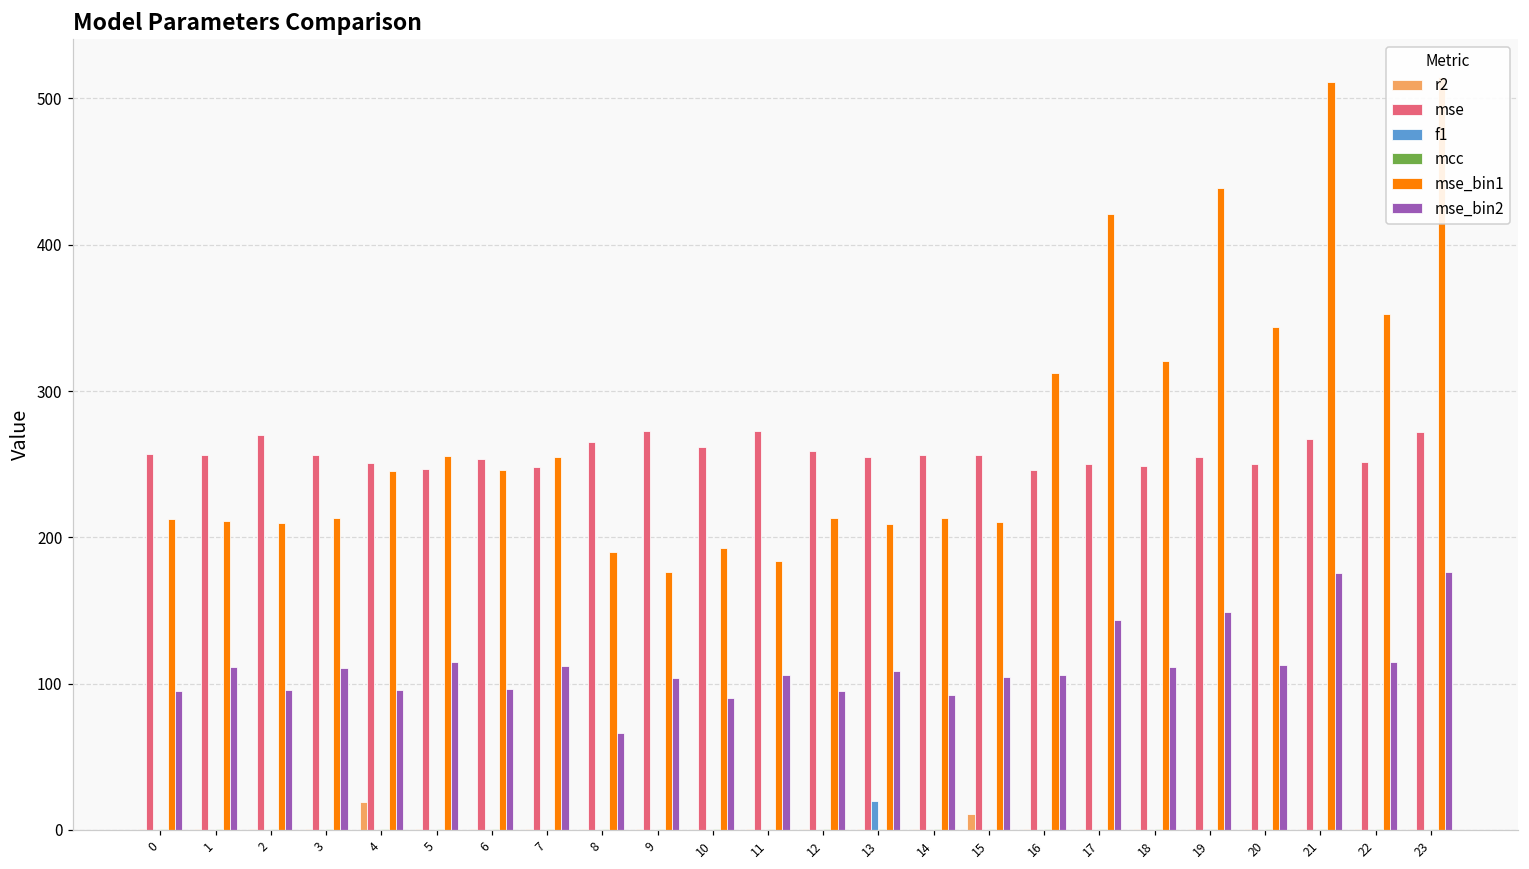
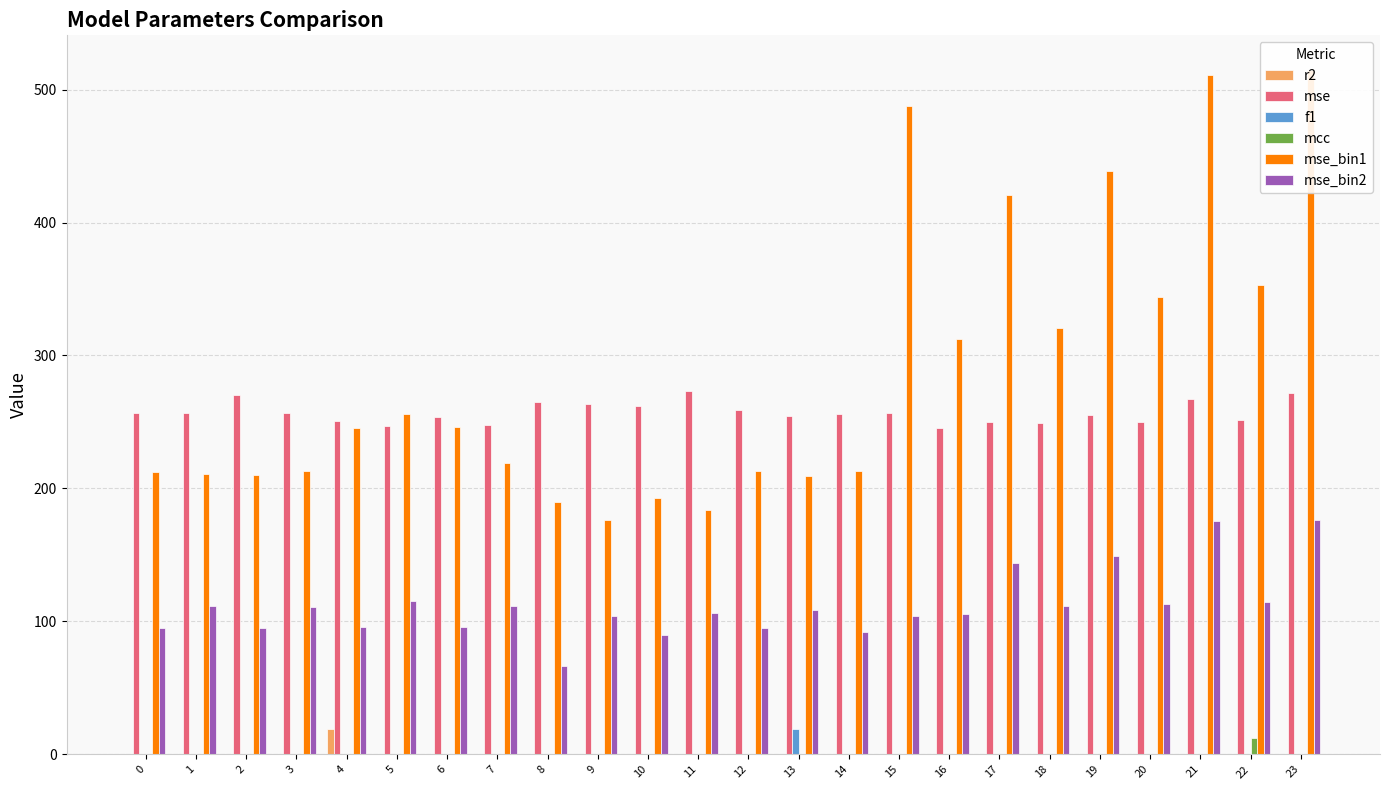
  {
    "r2": {
      "4": 19,
-     "15": 11
+     "15": 1
    },
    "mse": {
      "0": 257,
      "1": 256,
      "2": 270,
      "3": 256,
      "4": 251,
      "5": 247,
      "6": 254,
      "7": 248,
      "8": 265,
-     "9": 272,
+     "9": 263,
      "10": 262,
      "11": 273,
      "12": 259,
      "13": 255,
      "14": 256,
      "15": 256,
      "16": 246,
      "17": 250,
      "18": 249,
      "19": 255,
      "20": 250,
      "21": 267,
      "22": 252,
      "23": 272
    },
    "f1": {
      "13": 19
    },
    "mcc": {
-     "22": 0
+     "22": 12
    },
    "mse_bin1": {
      "0": 212,
      "1": 211,
      "2": 210,
      "3": 213,
      "4": 246,
      "5": 256,
      "6": 246,
-     "7": 255,
+     "7": 219,
      "8": 190,
      "9": 176,
      "10": 193,
      "11": 184,
      "12": 213,
      "13": 209,
      "14": 213,
-     "15": 210,
+     "15": 488,
      "16": 312,
      "17": 421,
      "18": 321,
      "19": 439,
      "20": 344,
      "21": 511,
      "22": 353
    },
    "mse_bin2": {
      "0": 95,
      "1": 111,
      "2": 95,
      "3": 110,
      "4": 96,
      "5": 115,
      "6": 96,
      "7": 112,
      "8": 66,
      "9": 104,
      "10": 90,
      "11": 106,
      "12": 95,
      "13": 109,
      "14": 92,
      "15": 104,
      "16": 106,
      "17": 144,
      "18": 111,
      "19": 149,
      "20": 113,
      "21": 176,
      "22": 114,
      "23": 176
    }
  }
